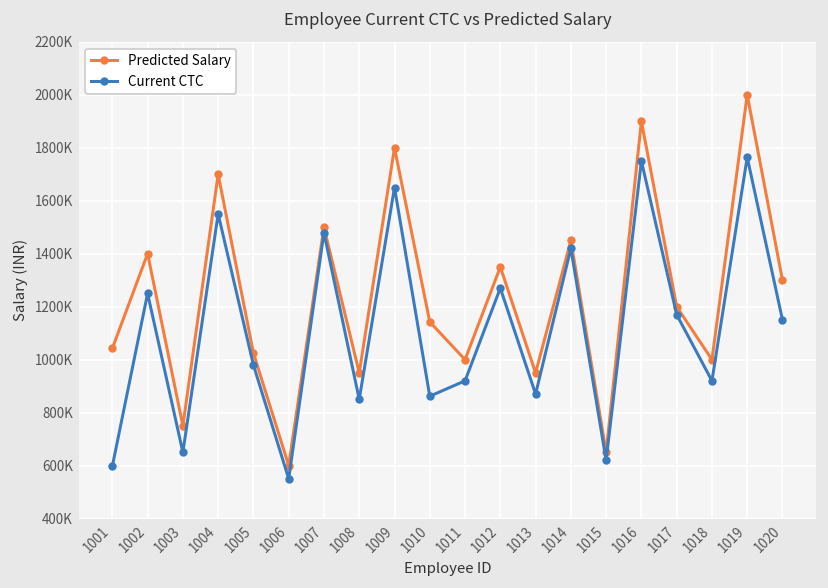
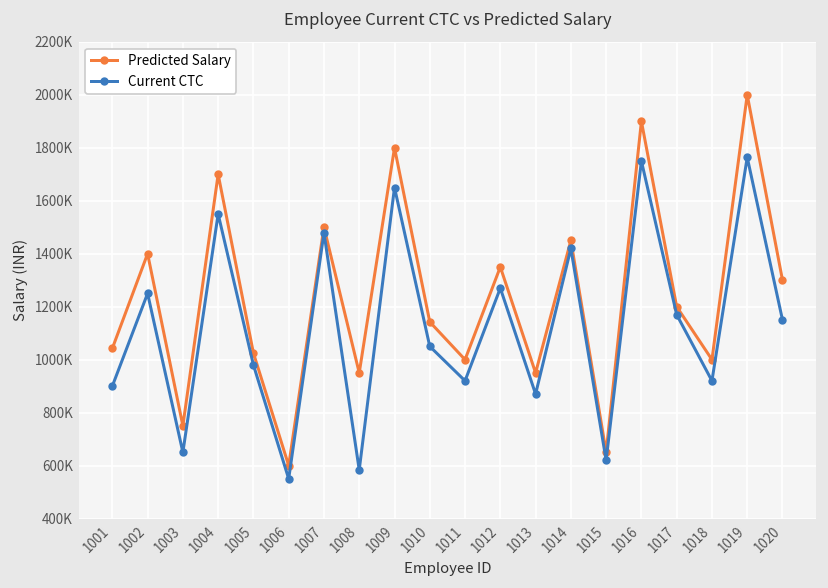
  {
    "Predicted Salary": {
      "1001": 1040000,
      "1002": 1400000,
      "1003": 750000,
      "1004": 1700000,
      "1005": 1030000,
      "1006": 600000,
      "1007": 1500000,
      "1008": 950000,
      "1009": 1800000,
      "1010": 1140000,
      "1011": 1000000,
      "1012": 1350000,
      "1013": 950000,
      "1014": 1450000,
      "1015": 650000,
      "1016": 1900000,
      "1017": 1200000,
      "1018": 1000000,
      "1019": 2000000,
      "1020": 1300000
    },
    "Current CTC": {
-     "1001": 600000,
+     "1001": 900000,
      "1002": 1250000,
      "1003": 650000,
      "1004": 1550000,
      "1005": 980000,
      "1006": 550000,
      "1007": 1480000,
-     "1008": 850000,
+     "1008": 580000,
      "1009": 1650000,
-     "1010": 860000,
+     "1010": 1050000,
      "1011": 920000,
      "1012": 1270000,
      "1013": 870000,
      "1014": 1420000,
      "1015": 620000,
      "1016": 1750000,
      "1017": 1170000,
      "1018": 920000,
      "1019": 1760000,
      "1020": 1150000
    }
  }
